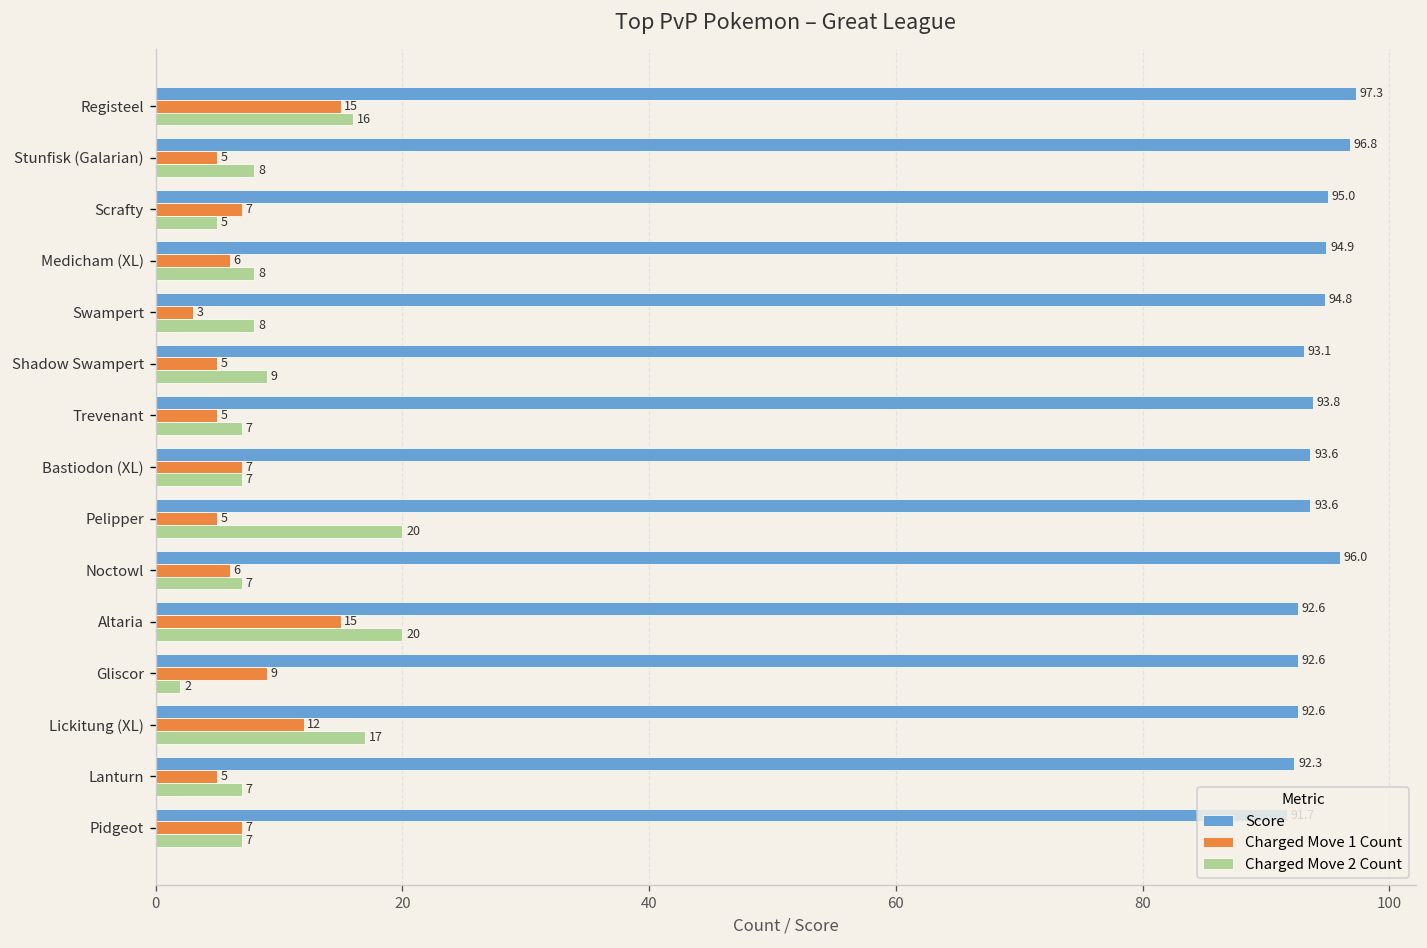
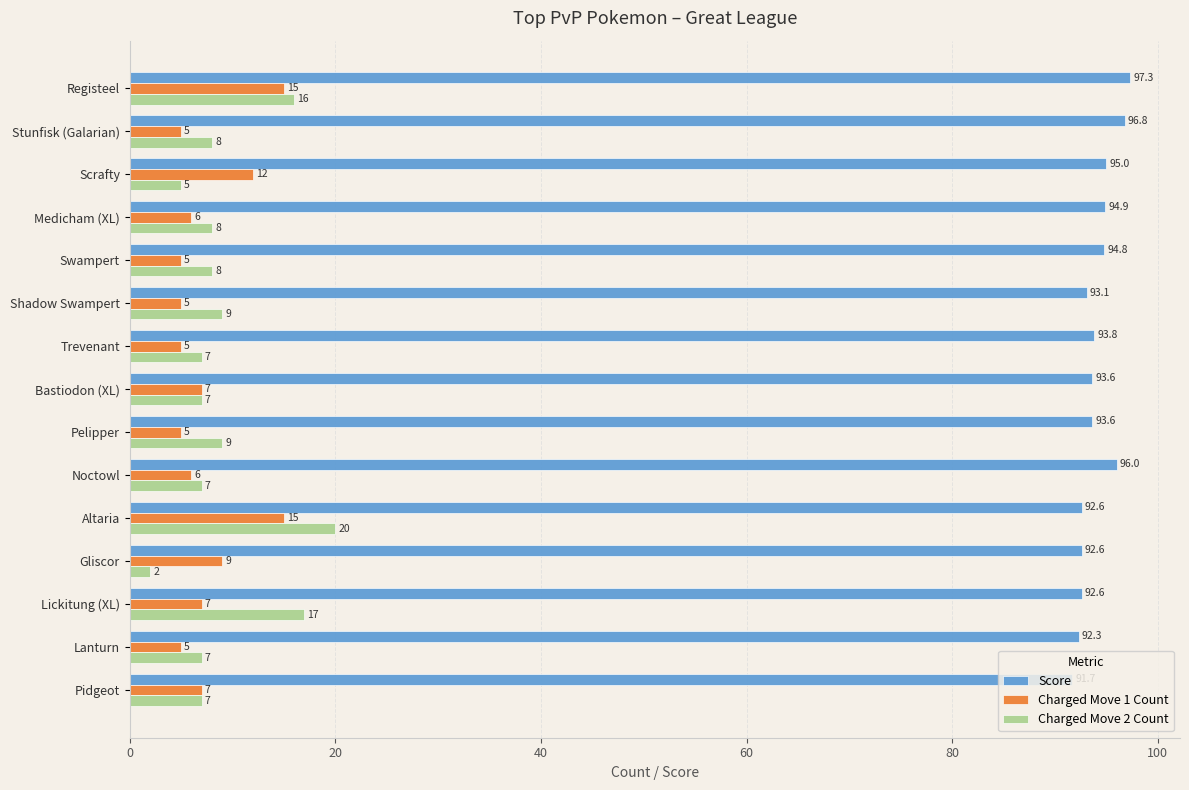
  {
    "Score": {
      "Registeel": 97.3,
      "Stunfisk (Galarian)": 96.8,
      "Scrafty": 95.0,
      "Medicham (XL)": 94.9,
      "Swampert": 94.8,
      "Shadow Swampert": 93.1,
      "Trevenant": 93.8,
      "Bastiodon (XL)": 93.6,
      "Pelipper": 93.6,
      "Noctowl": 96.0,
      "Altaria": 92.6,
      "Gliscor": 92.6,
      "Lickitung (XL)": 92.6,
      "Lanturn": 92.3
    },
    "Charged Move 1 Count": {
      "Registeel": 15,
      "Stunfisk (Galarian)": 5,
-     "Scrafty": 7,
+     "Scrafty": 12,
      "Medicham (XL)": 6,
-     "Swampert": 3,
+     "Swampert": 5,
      "Shadow Swampert": 5,
      "Trevenant": 5,
      "Bastiodon (XL)": 7,
      "Pelipper": 5,
      "Noctowl": 6,
      "Altaria": 15,
      "Gliscor": 9,
-     "Lickitung (XL)": 12,
+     "Lickitung (XL)": 7,
      "Lanturn": 5,
      "Pidgeot": 7
    },
    "Charged Move 2 Count": {
      "Registeel": 16,
      "Stunfisk (Galarian)": 8,
      "Scrafty": 5,
      "Medicham (XL)": 8,
      "Swampert": 8,
      "Shadow Swampert": 9,
      "Trevenant": 7,
      "Bastiodon (XL)": 7,
-     "Pelipper": 20,
+     "Pelipper": 9,
      "Noctowl": 7,
      "Altaria": 20,
      "Gliscor": 2,
      "Lickitung (XL)": 17,
      "Lanturn": 7,
      "Pidgeot": 7
    }
  }
